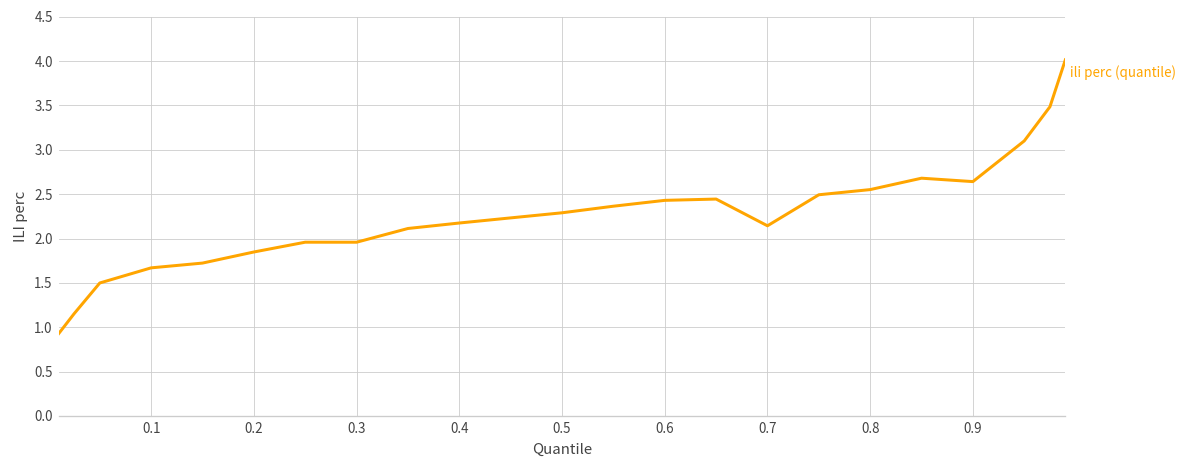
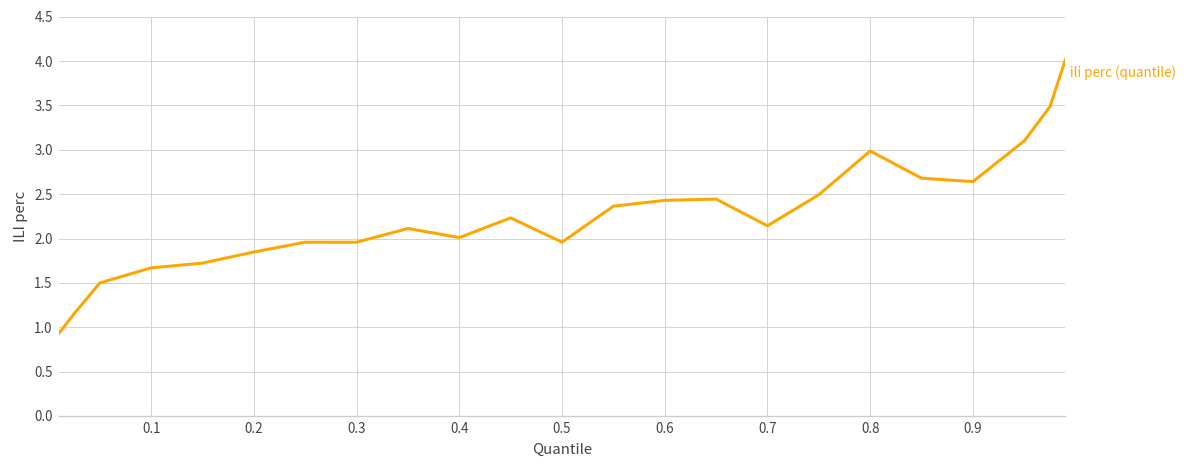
  {
    "0.1": 1.7,
    "0.2": 1.8,
    "0.3": 2.0,
-   "0.4": 2.2,
-   "0.5": 2.3,
+   "0.4": 2.0,
+   "0.5": 2.0,
    "0.6": 2.4,
    "0.7": 2.1,
-   "0.8": 2.6,
+   "0.8": 3.0,
    "0.9": 2.6
  }
